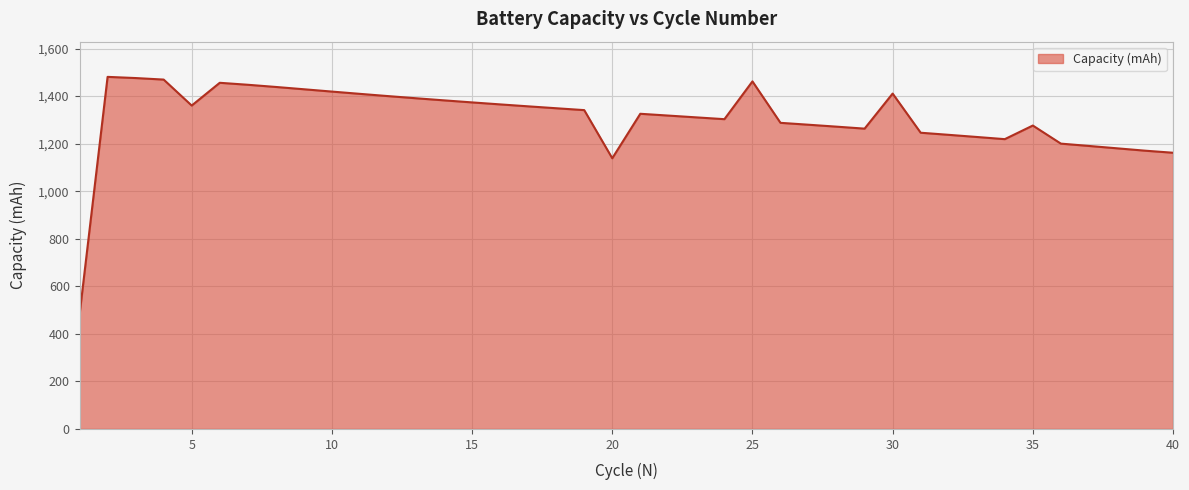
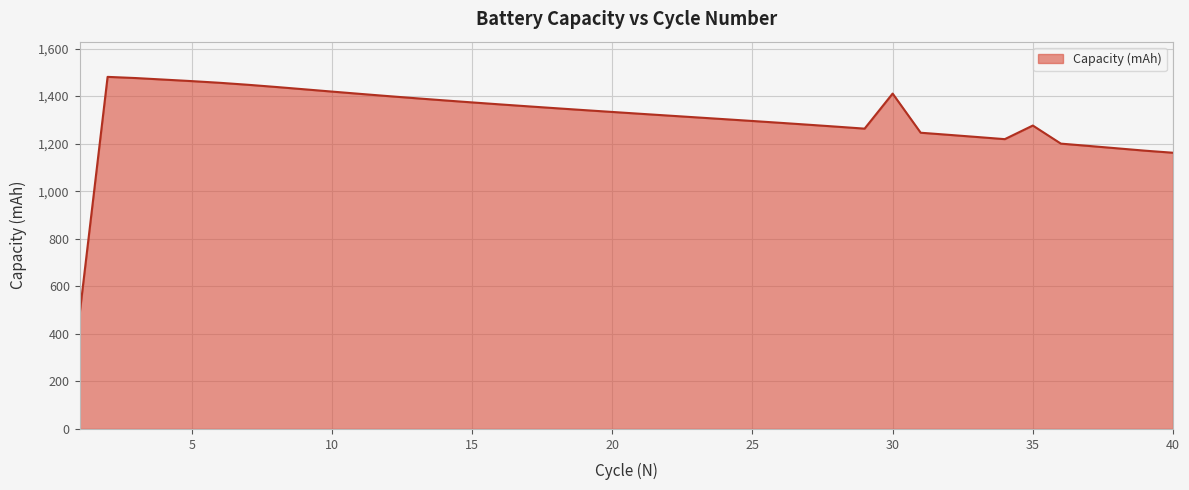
  {
-   "5": "1,360",
+   "5": "1,460",
    "10": "1,420",
    "15": "1,370",
-   "20": "1,140",
-   "25": "1,460",
+   "20": "1,330",
+   "25": "1,300",
    "30": "1,410",
    "35": "1,280",
    "40": "1,160"
  }
